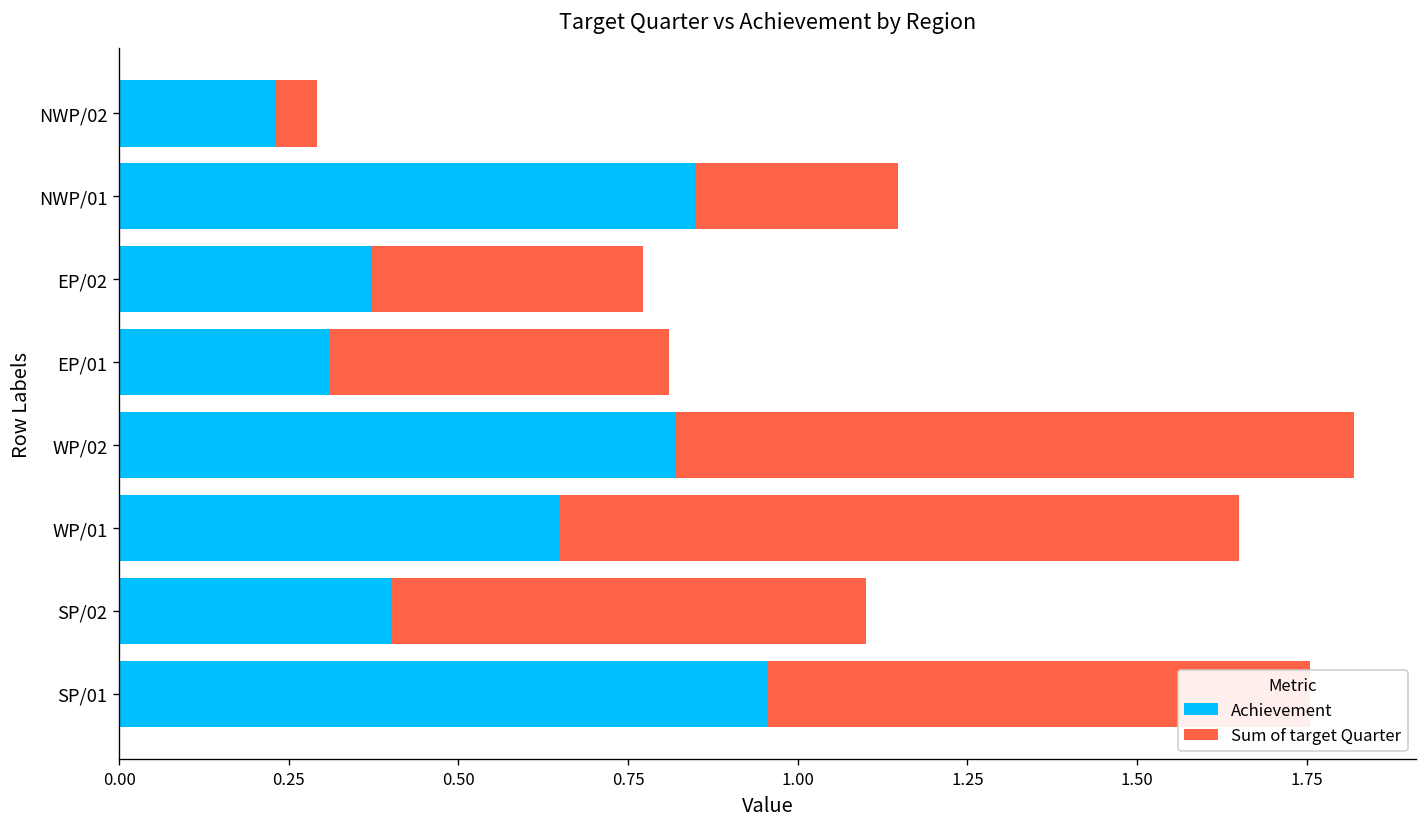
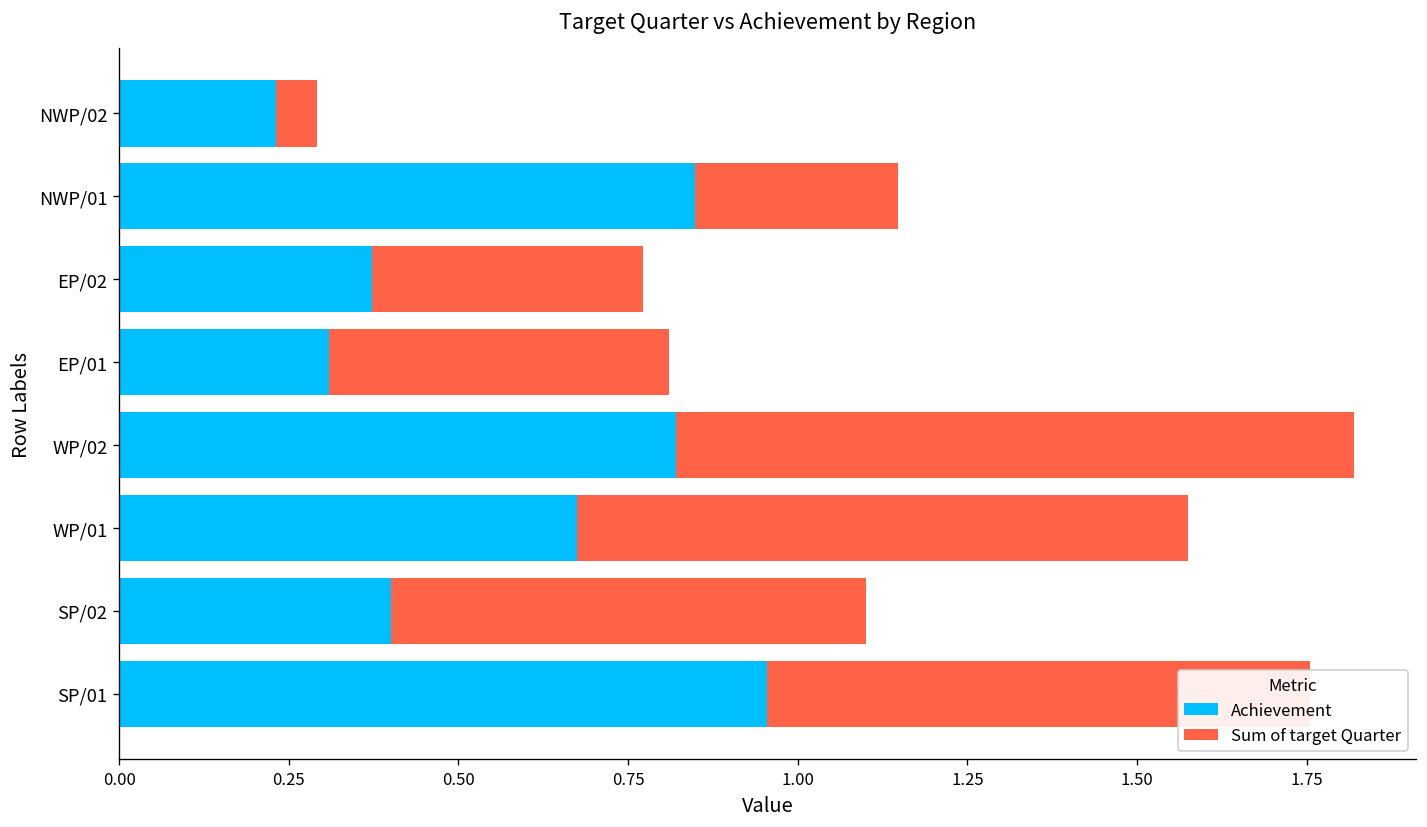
  {
    "Achievement": {
      "NWP/02": 0.23,
      "NWP/01": 0.85,
      "EP/02": 0.37,
      "EP/01": 0.31,
      "WP/02": 0.82,
-     "WP/01": 0.65,
+     "WP/01": 0.68,
      "SP/02": 0.40,
      "SP/01": 0.96
    },
    "Sum of target Quarter": {
      "NWP/02": 0.06,
      "NWP/01": 0.3,
      "EP/02": 0.4,
      "EP/01": 0.5,
      "WP/02": 1.0,
-     "WP/01": 1.0,
+     "WP/01": 0.9,
      "SP/02": 0.7
    }
  }
